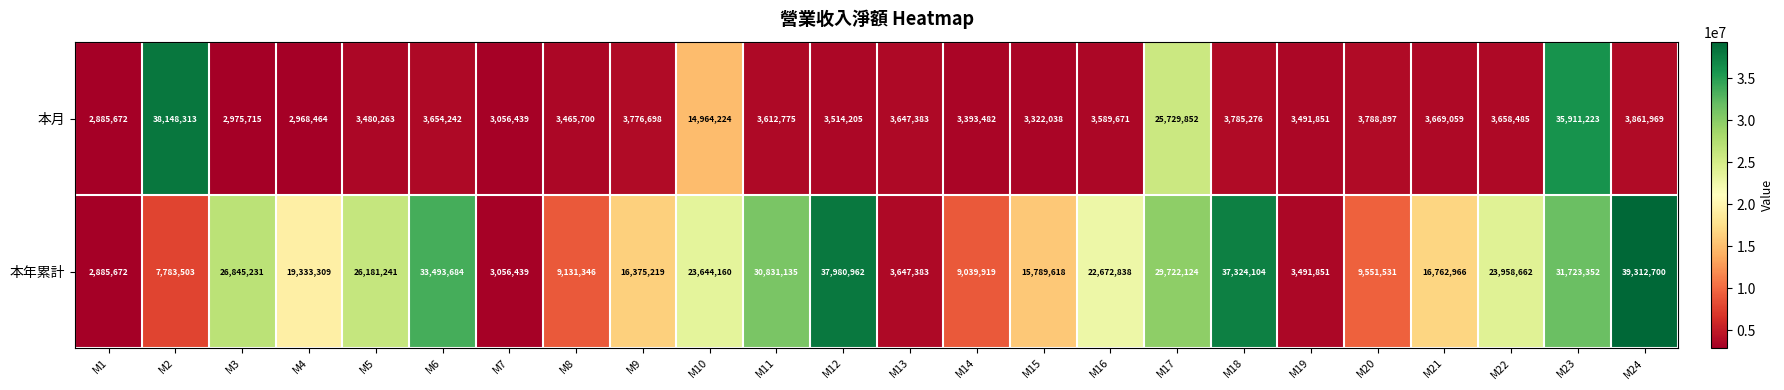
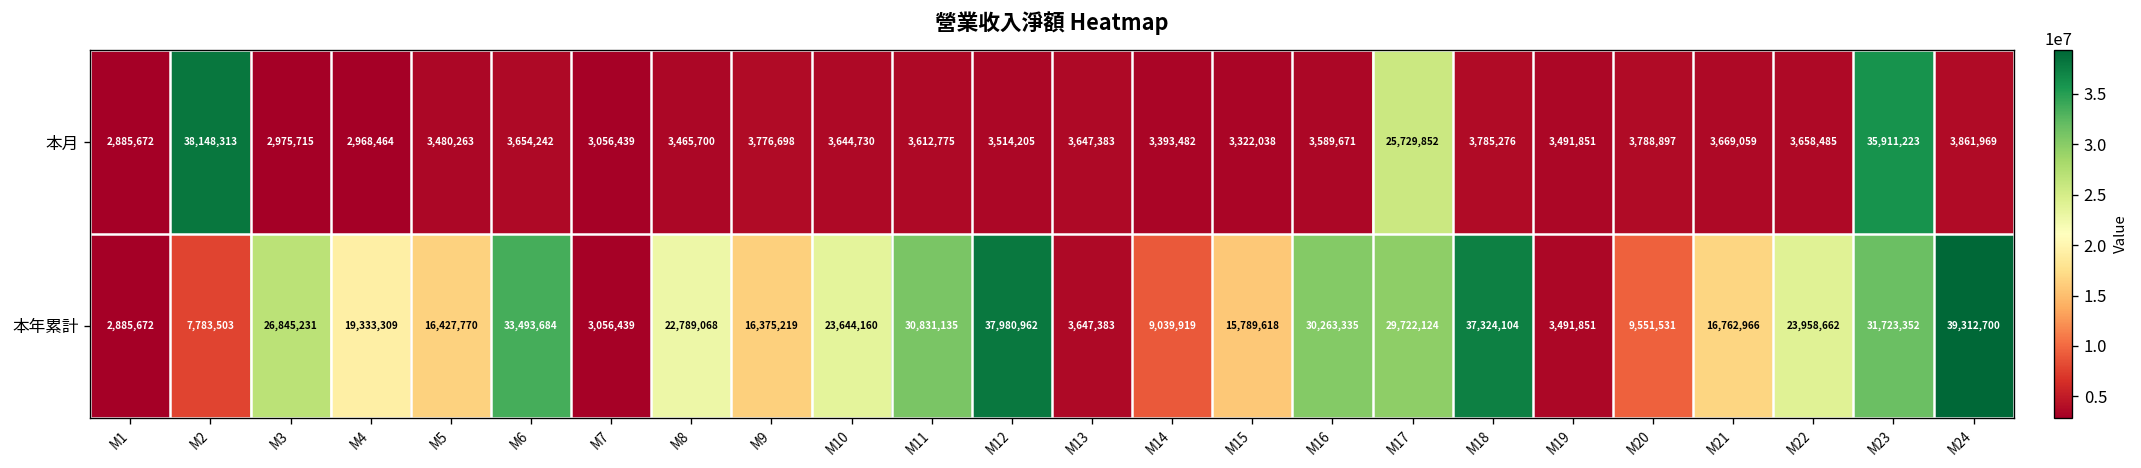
  {
    "本月": {
      "M1": "2,885,672",
      "M2": "38,148,313",
      "M3": "2,975,715",
      "M4": "2,968,464",
      "M5": "3,480,263",
      "M6": "3,654,242",
      "M7": "3,056,439",
      "M8": "3,465,700",
      "M9": "3,776,698",
-     "M10": "14,964,224",
+     "M10": "3,644,730",
      "M11": "3,612,775",
      "M12": "3,514,205",
      "M13": "3,647,383",
      "M14": "3,393,482",
      "M15": "3,322,038",
      "M16": "3,589,671",
      "M17": "25,729,852",
      "M18": "3,785,276",
      "M19": "3,491,851",
      "M20": "3,788,897",
      "M21": "3,669,059",
      "M22": "3,658,485",
      "M23": "35,911,223",
      "M24": "3,861,969"
    },
    "本年累計": {
      "M1": "2,885,672",
      "M2": "7,783,503",
      "M3": "26,845,231",
      "M4": "19,333,309",
-     "M5": "26,181,241",
+     "M5": "16,427,770",
      "M6": "33,493,684",
      "M7": "3,056,439",
-     "M8": "9,131,346",
+     "M8": "22,789,068",
      "M9": "16,375,219",
      "M10": "23,644,160",
      "M11": "30,831,135",
      "M12": "37,980,962",
      "M13": "3,647,383",
      "M14": "9,039,919",
      "M15": "15,789,618",
-     "M16": "22,672,838",
+     "M16": "30,263,335",
      "M17": "29,722,124",
      "M18": "37,324,104",
      "M19": "3,491,851",
      "M20": "9,551,531",
      "M21": "16,762,966",
      "M22": "23,958,662",
      "M23": "31,723,352",
      "M24": "39,312,700"
    }
  }
